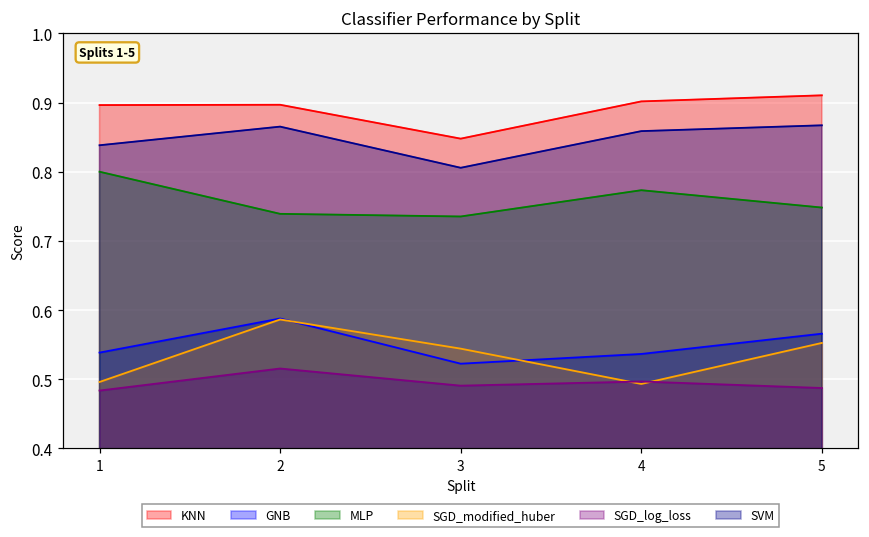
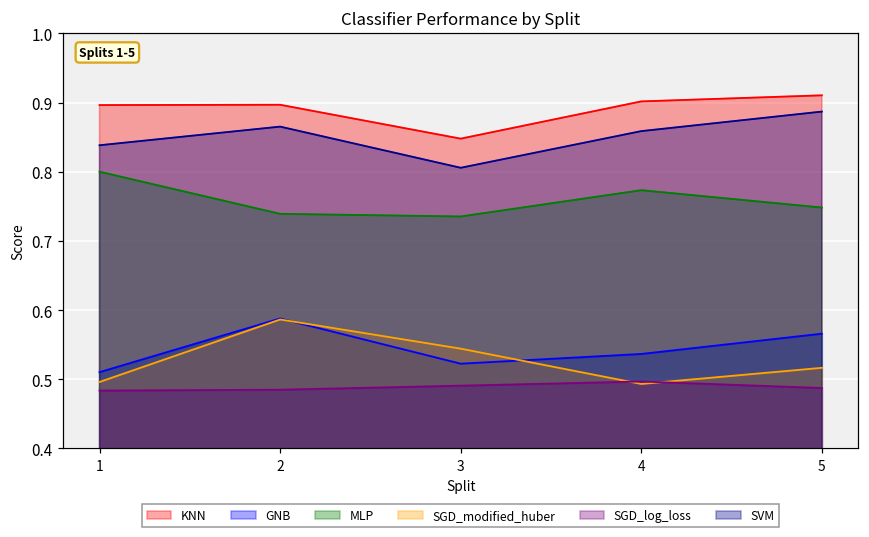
  {
    "KNN": {
      "1": 0.90,
      "2": 0.90,
      "3": 0.85,
      "4": 0.90,
      "5": 0.91
    },
    "GNB": {
-     "1": 0.54,
+     "1": 0.51,
      "3": 0.52,
      "4": 0.54,
      "5": 0.57
    },
    "MLP": {
      "1": 0.80,
      "2": 0.74,
      "3": 0.74,
      "4": 0.77,
      "5": 0.75
    },
    "SGD_modified_huber": {
      "1": 0.50,
      "3": 0.54,
-     "5": 0.55
+     "5": 0.52
    },
    "SGD_log_loss": {
      "1": 0.48,
-     "2": 0.52,
+     "2": 0.48,
      "3": 0.49,
      "5": 0.49
    },
    "SVM": {
      "1": 0.84,
      "2": 0.87,
      "3": 0.81,
      "4": 0.86,
-     "5": 0.87
+     "5": 0.89
    }
  }
